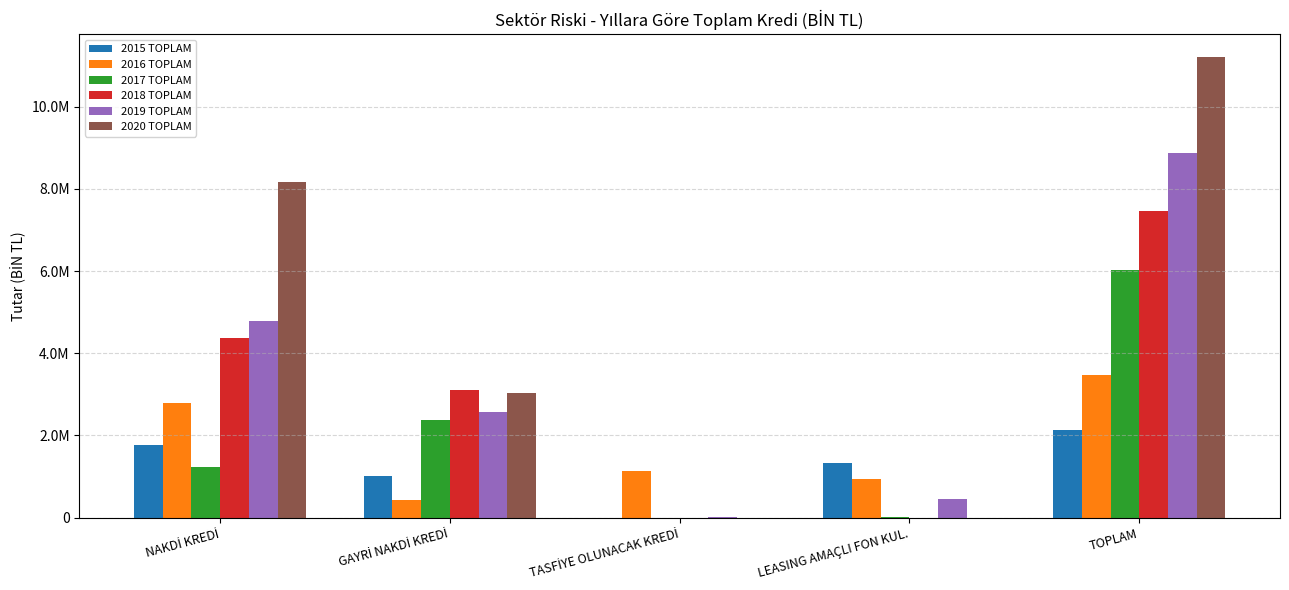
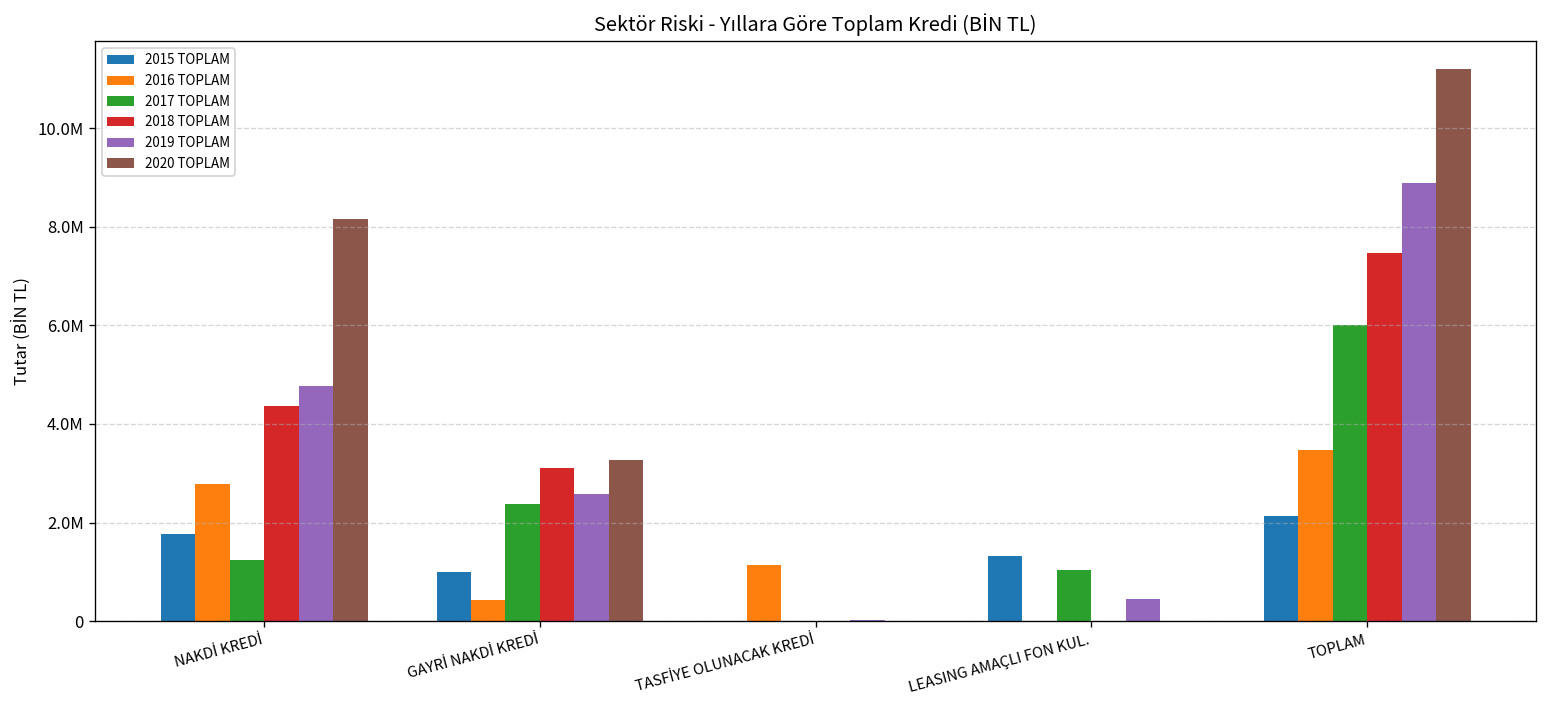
  {
    "2015 TOPLAM": {
      "NAKDİ KREDİ": 1800000,
      "GAYRİ NAKDİ KREDİ": 1000000,
      "LEASING AMAÇLI FON KUL.": 1300000,
      "TOPLAM": 2100000
    },
    "2016 TOPLAM": {
      "NAKDİ KREDİ": 2800000,
      "GAYRİ NAKDİ KREDİ": 400000,
      "TASFİYE OLUNACAK KREDİ": 1100000,
-     "LEASING AMAÇLI FON KUL.": 900000,
+     "LEASING AMAÇLI FON KUL.": 0,
      "TOPLAM": 3500000
    },
    "2017 TOPLAM": {
      "NAKDİ KREDİ": 1200000,
      "GAYRİ NAKDİ KREDİ": 2400000,
-     "LEASING AMAÇLI FON KUL.": 0,
+     "LEASING AMAÇLI FON KUL.": 1000000,
      "TOPLAM": 6000000
    },
    "2018 TOPLAM": {
      "NAKDİ KREDİ": 4400000,
      "GAYRİ NAKDİ KREDİ": 3100000,
      "TASFİYE OLUNACAK KREDİ": 0,
      "LEASING AMAÇLI FON KUL.": 0,
      "TOPLAM": 7500000
    },
    "2019 TOPLAM": {
      "NAKDİ KREDİ": 4800000,
      "GAYRİ NAKDİ KREDİ": 2600000,
      "LEASING AMAÇLI FON KUL.": 400000,
      "TOPLAM": 8900000
    },
    "2020 TOPLAM": {
      "NAKDİ KREDİ": 8200000,
-     "GAYRİ NAKDİ KREDİ": 3000000,
+     "GAYRİ NAKDİ KREDİ": 3300000,
      "TASFİYE OLUNACAK KREDİ": 0,
      "LEASING AMAÇLI FON KUL.": 0,
      "TOPLAM": 11200000
    }
  }
